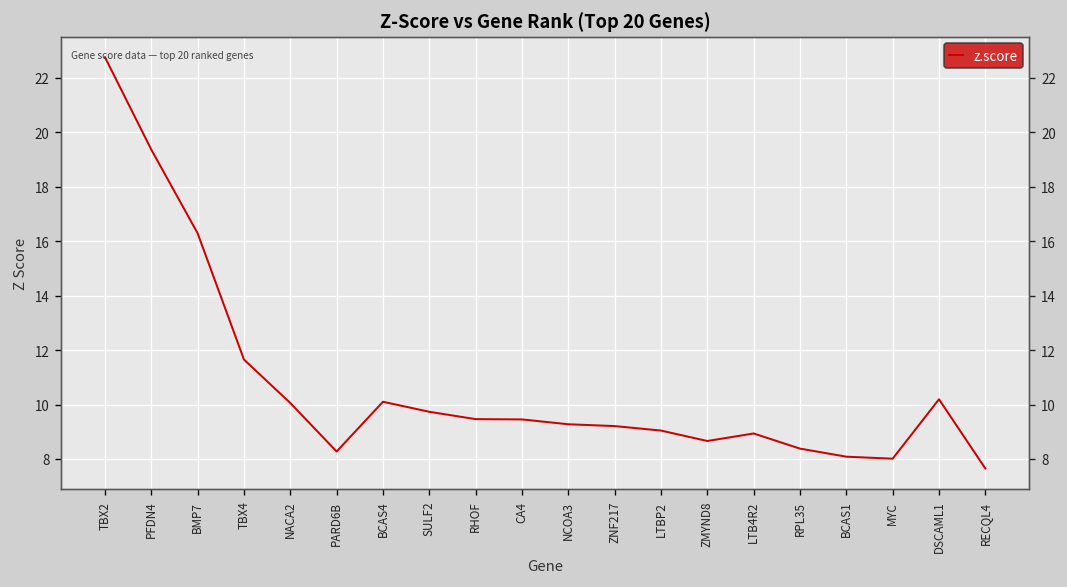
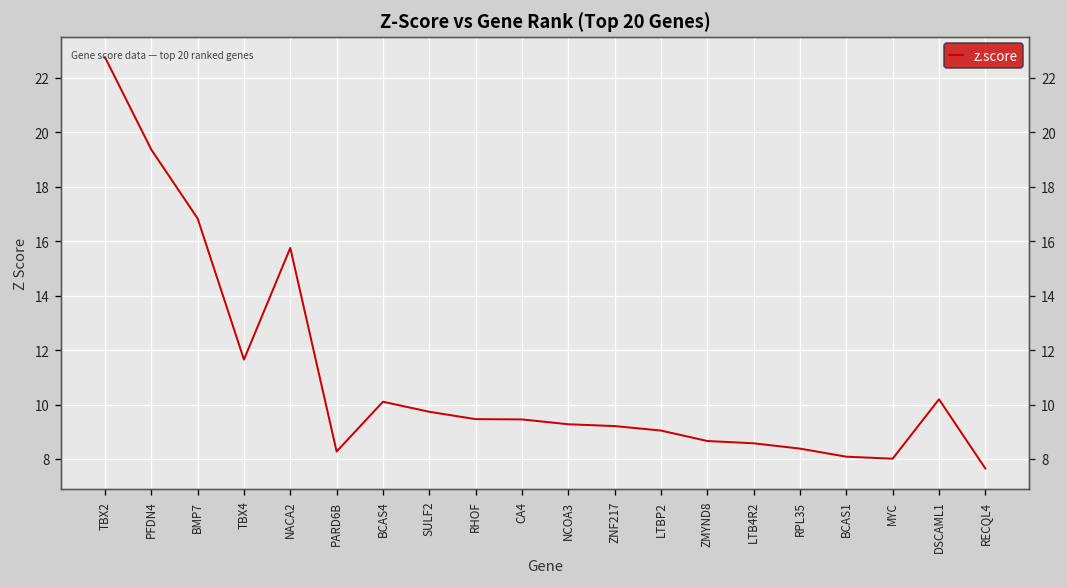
  {
    "PFDN4": 19.4,
-   "BMP7": 16.3,
+   "BMP7": 16.8,
    "TBX4": 11.7,
-   "NACA2": 10.1,
+   "NACA2": 15.8,
    "PARD6B": 8.3,
    "BCAS4": 10.1,
    "SULF2": 9.7,
    "RHOF": 9.5,
    "CA4": 9.5,
    "NCOA3": 9.3,
    "ZNF217": 9.2,
    "LTBP2": 9.0,
    "ZMYND8": 8.7,
-   "LTB4R2": 8.9,
+   "LTB4R2": 8.6,
    "RPL35": 8.4,
    "BCAS1": 8.1,
    "MYC": 8.0,
    "DSCAML1": 10.2,
    "RECQL4": 7.6
  }
